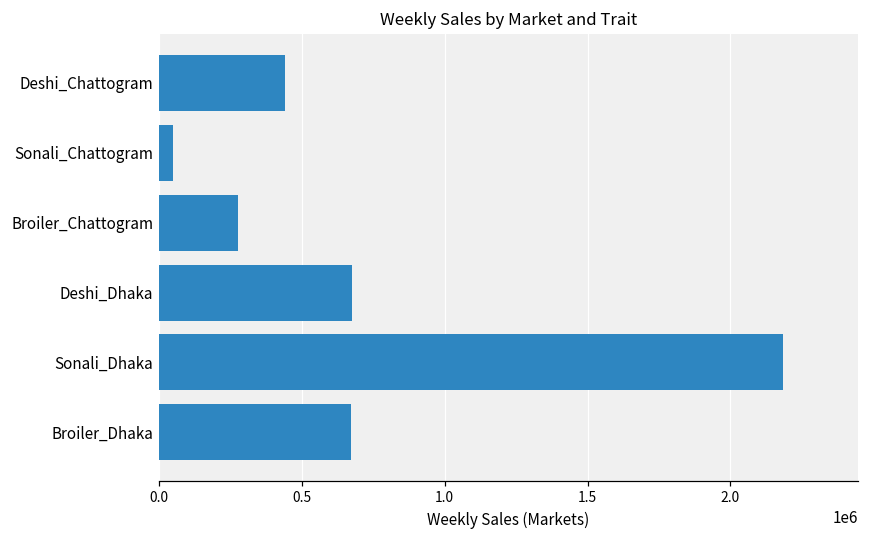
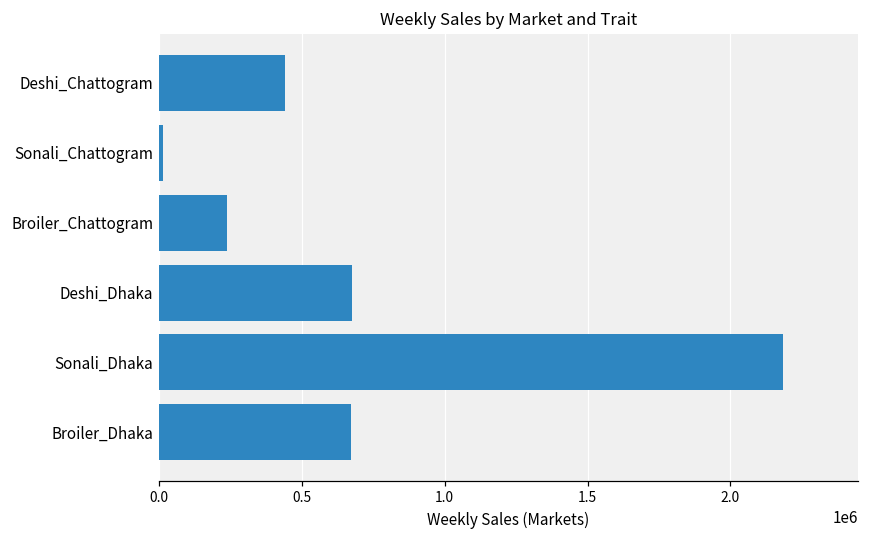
  {
    "Deshi_Chattogram": 440000,
-   "Sonali_Chattogram": 50000,
-   "Broiler_Chattogram": 280000,
+   "Sonali_Chattogram": 20000,
+   "Broiler_Chattogram": 240000,
    "Deshi_Dhaka": 670000,
    "Sonali_Dhaka": 2180000,
    "Broiler_Dhaka": 670000
  }
